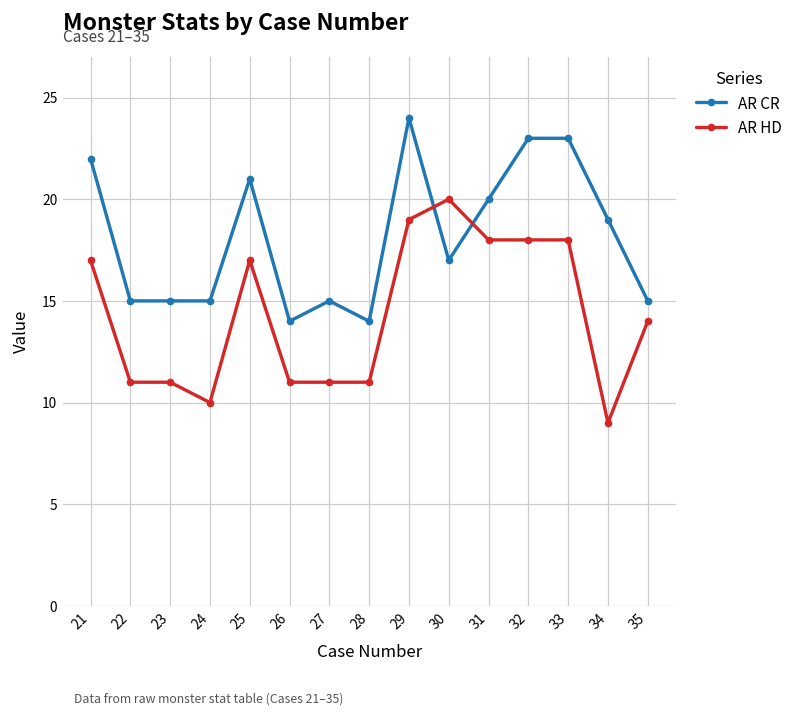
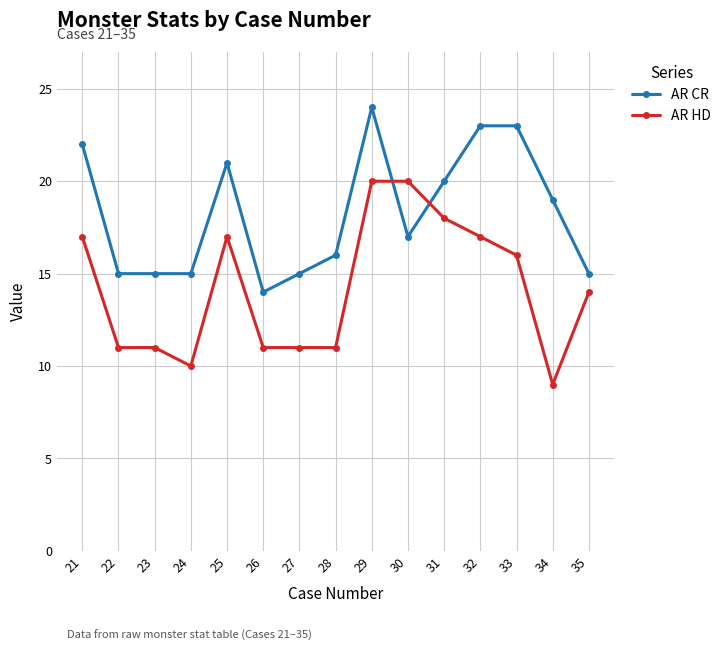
  {
    "AR CR": {
      "21": 22,
      "22": 15,
      "23": 15,
      "24": 15,
      "25": 21,
      "26": 14,
      "27": 15,
-     "28": 14,
+     "28": 16,
      "29": 24,
      "30": 17,
      "31": 20,
      "32": 23,
      "33": 23,
      "34": 19,
      "35": 15
    },
    "AR HD": {
      "21": 17,
      "22": 11,
      "23": 11,
      "24": 10,
      "25": 17,
      "26": 11,
      "27": 11,
      "28": 11,
-     "29": 19,
+     "29": 20,
      "30": 20,
      "31": 18,
-     "32": 18,
-     "33": 18,
+     "32": 17,
+     "33": 16,
      "34": 9,
      "35": 14
    }
  }
